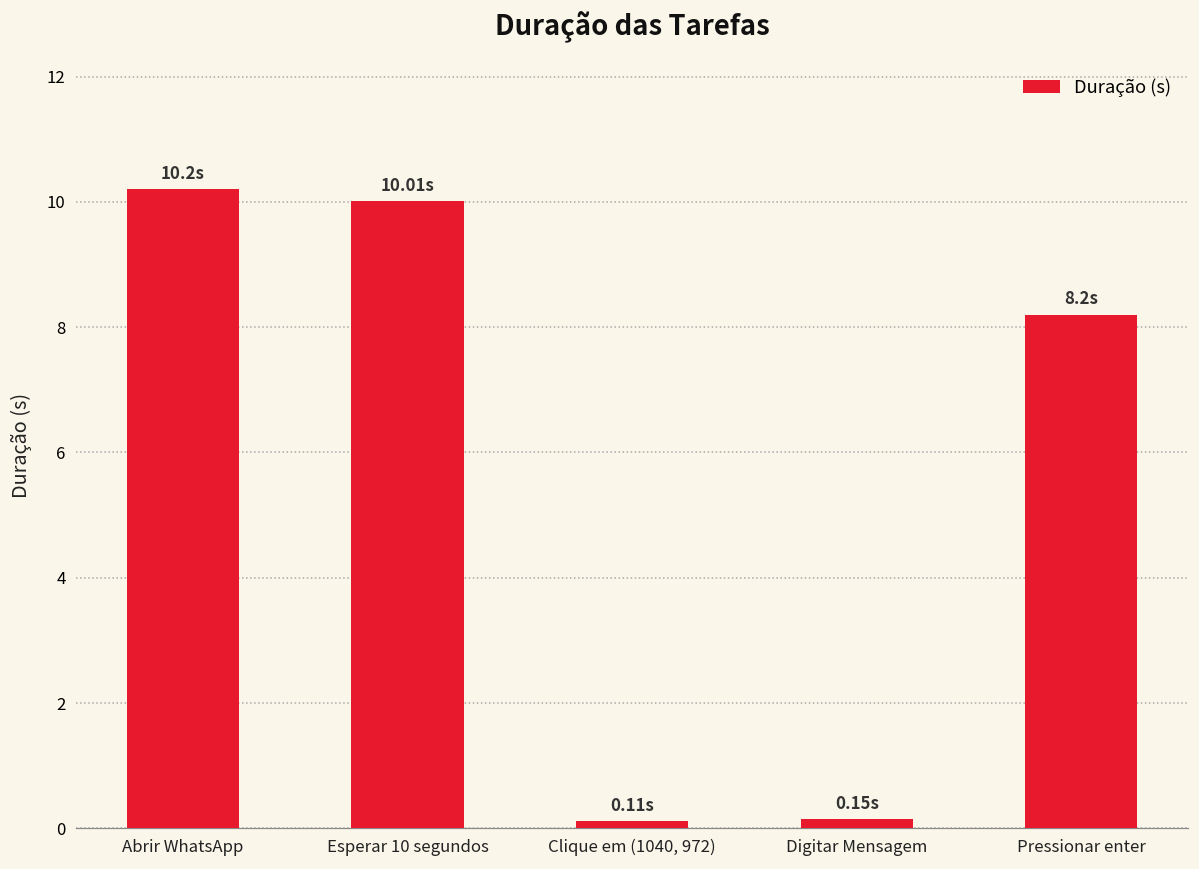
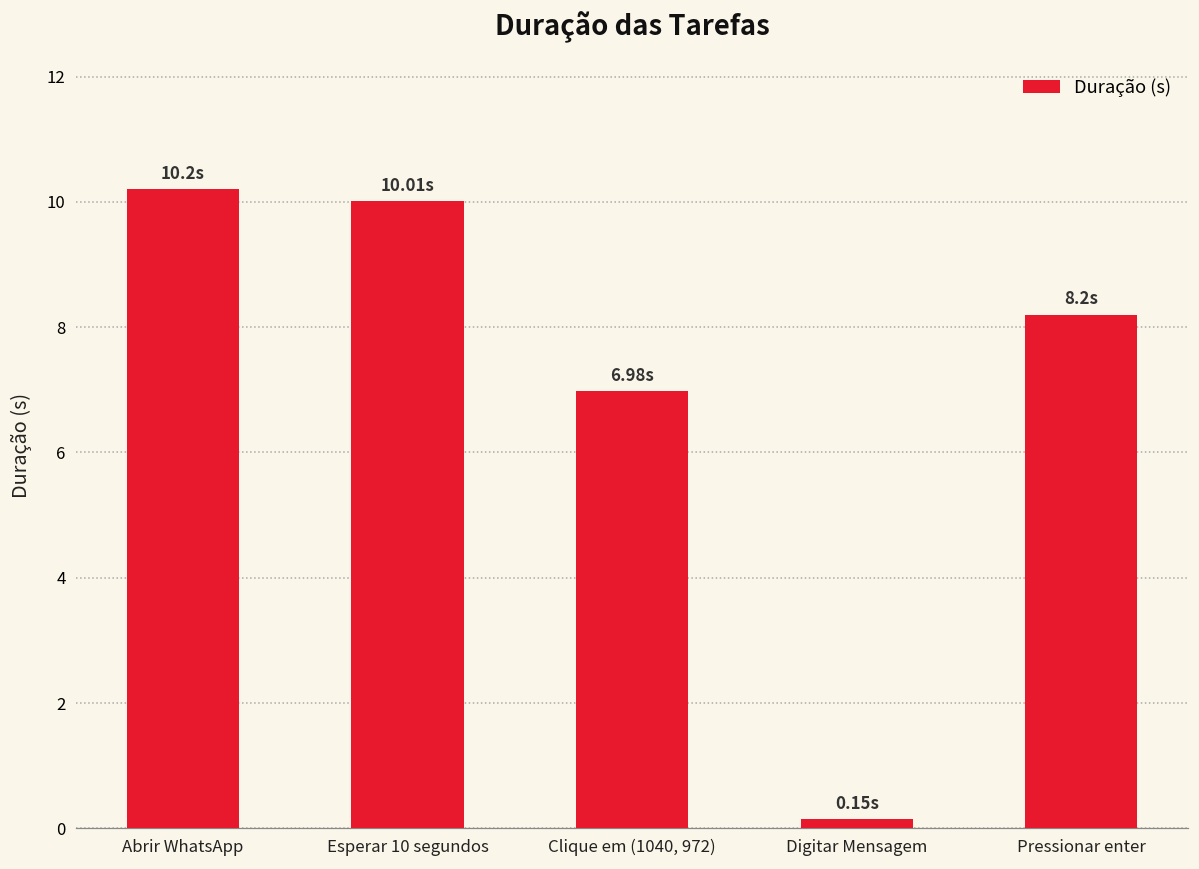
  {
    "Abrir WhatsApp": "10.2s",
    "Esperar 10 segundos": "10.01s",
-   "Clique em (1040, 972)": "0.11s",
+   "Clique em (1040, 972)": "6.98s",
    "Digitar Mensagem": "0.15s",
    "Pressionar enter": "8.2s"
  }
